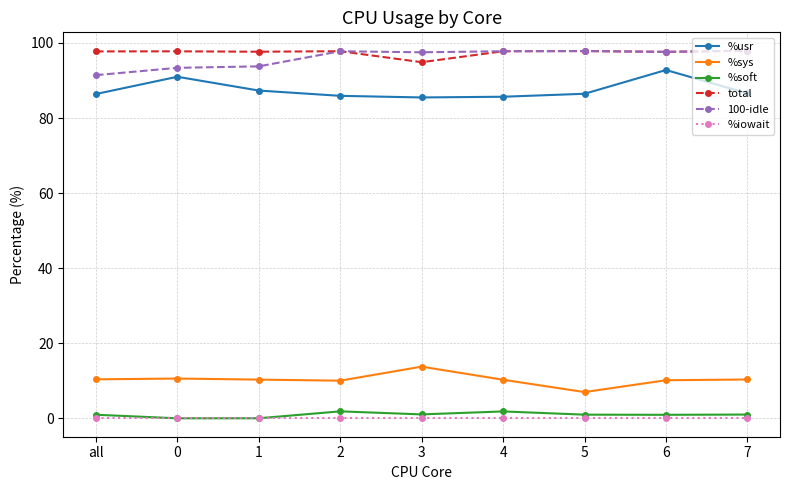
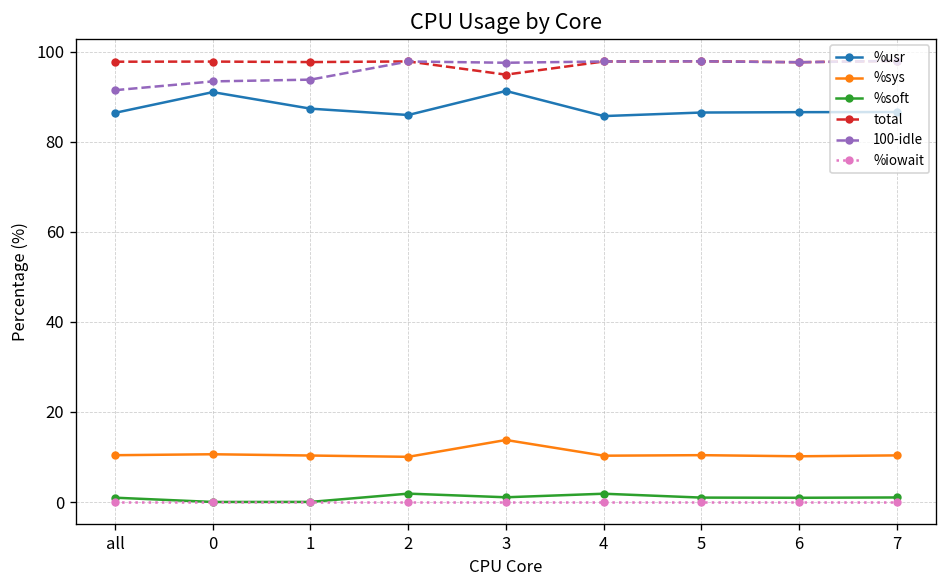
  {
    "%usr": {
      "all": 86,
      "0": 91,
      "1": 87,
      "2": 86,
-     "3": 85,
+     "3": 91,
      "4": 86,
      "5": 86,
-     "6": 93
+     "6": 87
    },
    "%sys": {
      "all": 10,
      "0": 11,
      "1": 10,
      "2": 10,
      "3": 14,
      "4": 10,
-     "5": 7,
+     "5": 10,
      "6": 10,
      "7": 10
    },
    "%soft": {
      "all": 1,
      "2": 2,
      "3": 1,
      "4": 2,
      "5": 1,
      "6": 1,
      "7": 1
    },
    "total": {
      "all": 98,
      "0": 98,
      "1": 98,
      "3": 95
    },
    "100-idle": {
      "all": 91,
      "0": 93,
      "1": 94,
      "3": 98
    },
    "%iowait": {
      "all": 0,
      "2": 0,
      "3": 0,
      "4": 0,
      "5": 0,
      "6": 0,
      "7": 0
    }
  }
